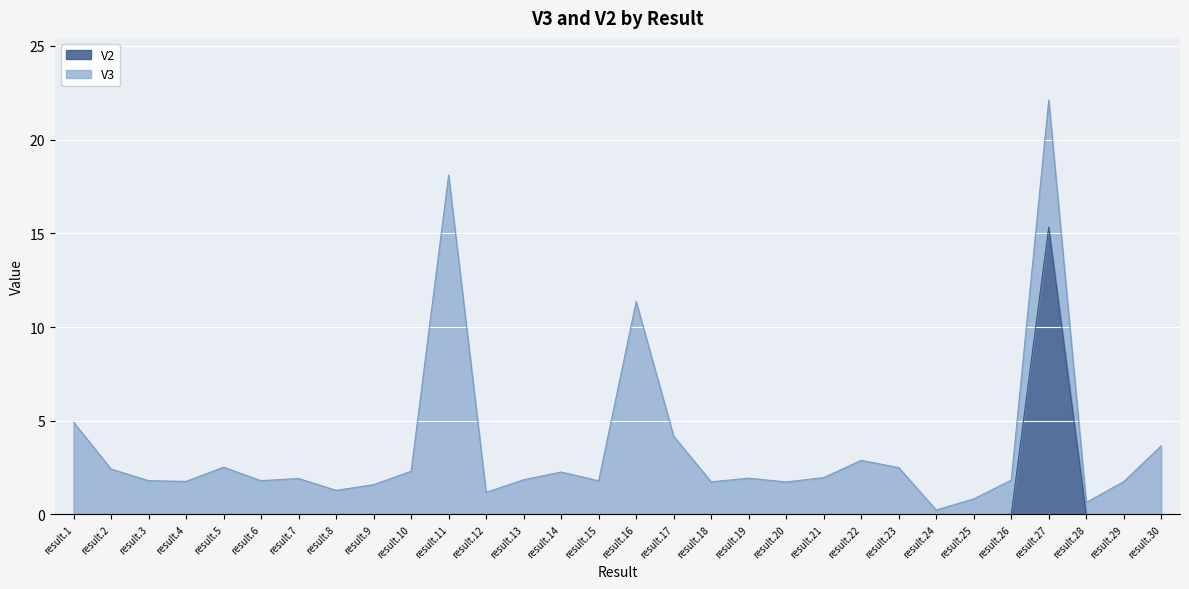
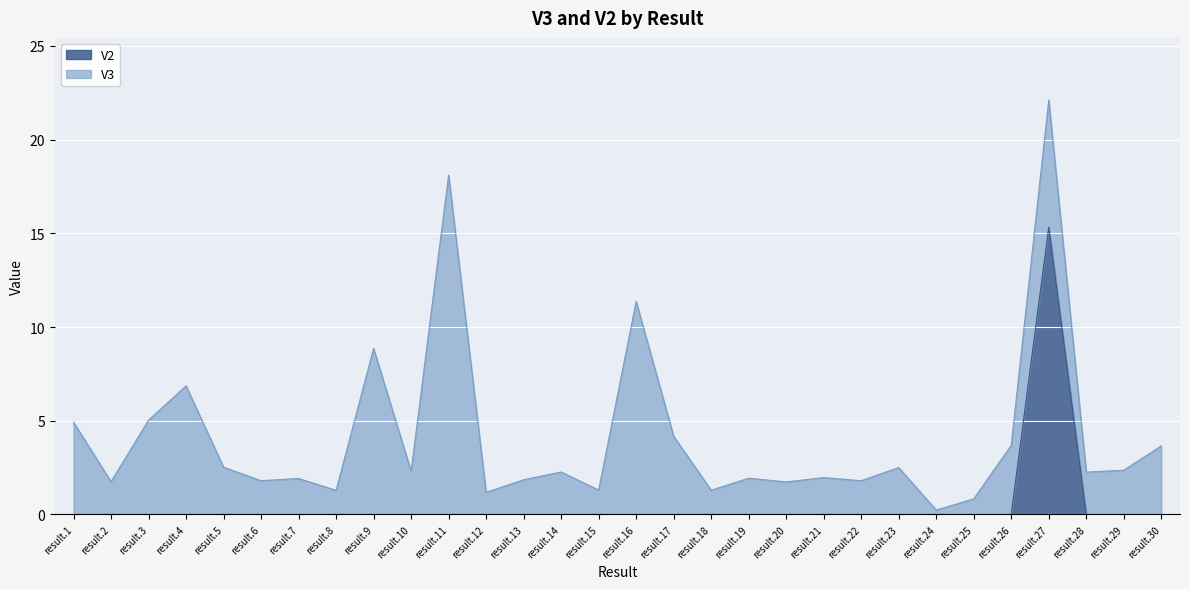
  {
    "V2": {
      "result.1": 0.0,
      "result.2": 0.0,
      "result.3": 0.0,
      "result.4": 0.0,
      "result.5": 0.0,
      "result.6": 0.0,
      "result.7": 0.0,
      "result.8": 0.0,
      "result.9": 0.0,
      "result.10": 0.0,
      "result.11": 0.0,
      "result.12": 0.0,
      "result.13": 0.0,
      "result.14": 0.0,
      "result.15": 0.0,
      "result.16": 0.0,
      "result.17": 0.0,
      "result.18": 0.0,
      "result.19": 0.0,
      "result.20": 0.0,
      "result.21": 0.0,
      "result.22": 0.0,
      "result.23": 0.0,
      "result.24": 0.0,
      "result.25": 0.0,
      "result.26": 0.0,
      "result.27": 15.3,
      "result.28": 0.0,
      "result.29": 0.0,
      "result.30": 0.0
    },
    "V3": {
      "result.1": 4.9,
-     "result.2": 2.4,
-     "result.3": 1.8,
-     "result.4": 1.8,
+     "result.2": 1.8,
+     "result.3": 5.0,
+     "result.4": 6.9,
      "result.5": 2.5,
      "result.6": 1.8,
      "result.7": 1.9,
      "result.8": 1.3,
-     "result.9": 1.6,
+     "result.9": 8.9,
      "result.10": 2.3,
      "result.11": 18.1,
      "result.12": 1.2,
      "result.13": 1.9,
      "result.14": 2.3,
-     "result.15": 1.8,
+     "result.15": 1.3,
      "result.16": 11.4,
      "result.17": 4.2,
-     "result.18": 1.7,
+     "result.18": 1.3,
      "result.19": 1.9,
      "result.20": 1.7,
      "result.21": 2.0,
-     "result.22": 2.9,
+     "result.22": 1.8,
      "result.23": 2.5,
      "result.24": 0.2,
      "result.25": 0.8,
-     "result.26": 1.8,
+     "result.26": 3.7,
      "result.27": 6.8,
-     "result.28": 0.6,
-     "result.29": 1.8,
+     "result.28": 2.3,
+     "result.29": 2.4,
      "result.30": 3.7
    }
  }
